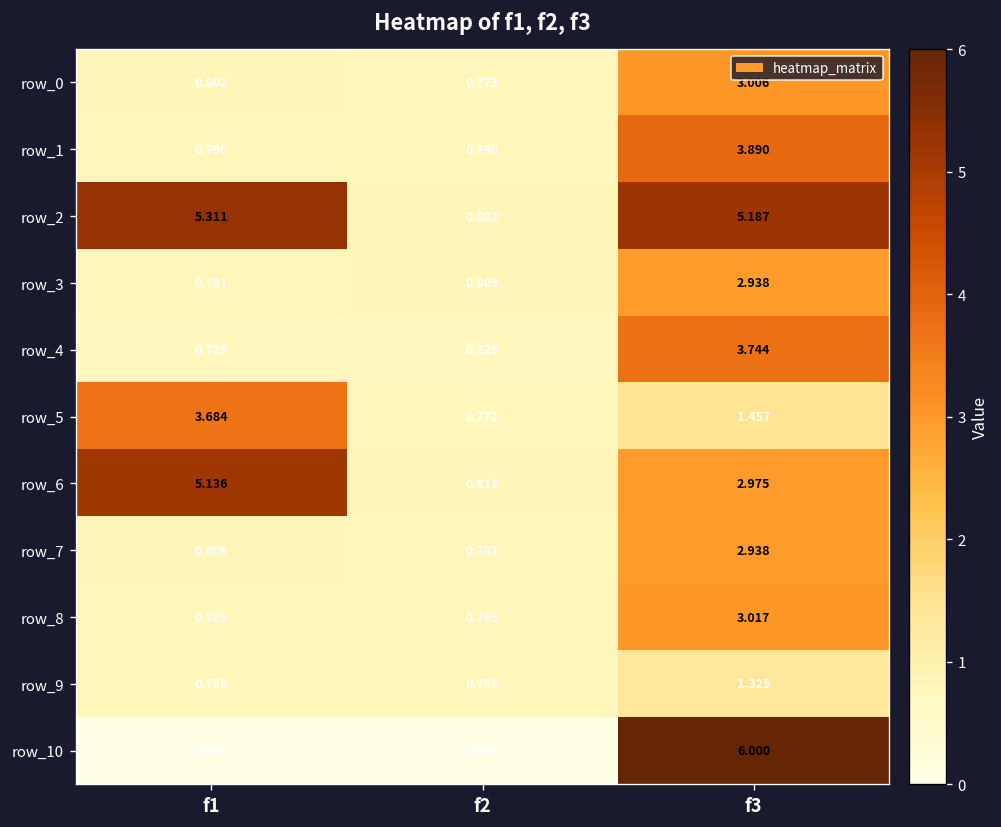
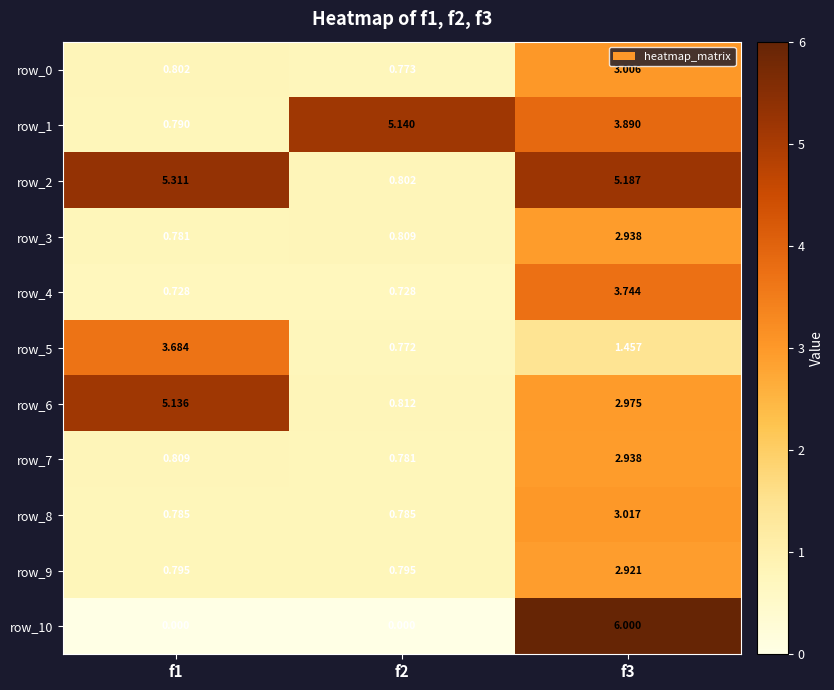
  {
    "row_0": {
      "f1": 0.802,
      "f2": 0.773
    },
    "row_1": {
      "f1": 0.790,
-     "f2": 0.790,
+     "f2": 5.140,
      "f3": 3.890
    },
    "row_2": {
      "f1": 5.311,
      "f2": 0.802,
      "f3": 5.187
    },
    "row_3": {
      "f1": 0.781,
      "f2": 0.809,
      "f3": 2.938
    },
    "row_4": {
      "f1": 0.728,
      "f2": 0.728,
      "f3": 3.744
    },
    "row_5": {
      "f1": 3.684,
      "f2": 0.772,
      "f3": 1.457
    },
    "row_6": {
      "f1": 5.136,
      "f2": 0.812,
      "f3": 2.975
    },
    "row_7": {
      "f1": 0.809,
      "f2": 0.781,
      "f3": 2.938
    },
    "row_8": {
      "f1": 0.785,
      "f2": 0.785,
      "f3": 3.017
    },
    "row_9": {
      "f1": 0.795,
      "f2": 0.795,
-     "f3": 1.325
+     "f3": 2.921
    },
    "row_10": {
      "f3": 6.000
    }
  }
